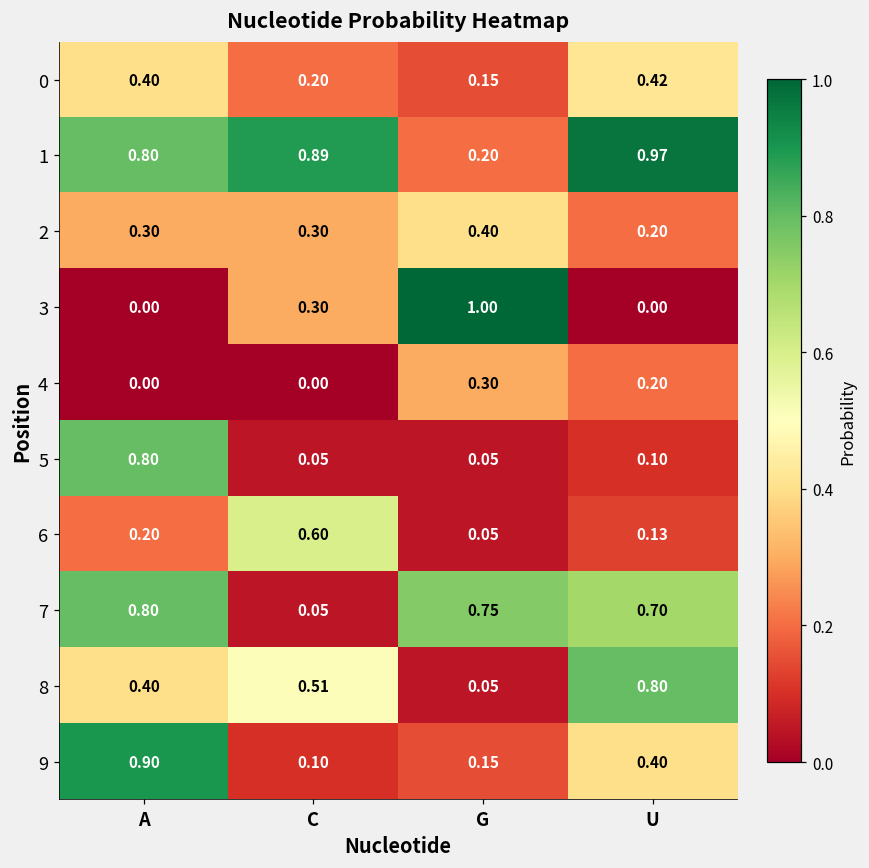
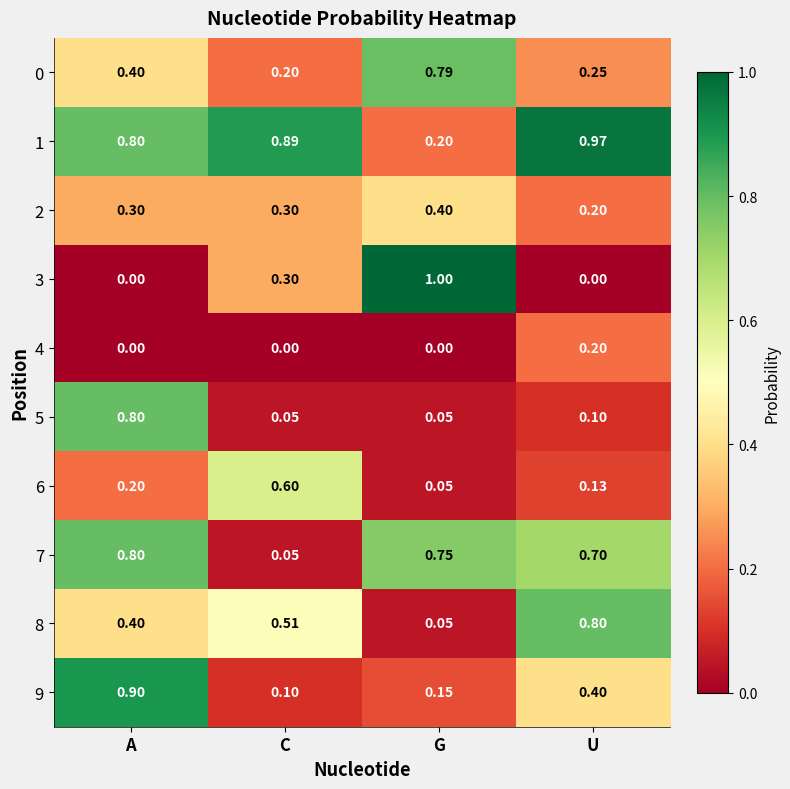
  {
    "0": {
      "A": 0.40,
      "C": 0.20,
-     "G": 0.15,
-     "U": 0.42
+     "G": 0.79,
+     "U": 0.25
    },
    "1": {
      "A": 0.80,
      "C": 0.89,
      "G": 0.20,
      "U": 0.97
    },
    "2": {
      "A": 0.30,
      "C": 0.30,
      "G": 0.40,
      "U": 0.20
    },
    "3": {
      "A": 0.00,
      "C": 0.30,
      "G": 1.00,
      "U": 0.00
    },
    "4": {
      "A": 0.00,
      "C": 0.00,
-     "G": 0.30,
+     "G": 0.00,
      "U": 0.20
    },
    "5": {
      "A": 0.80,
      "C": 0.05,
      "G": 0.05,
      "U": 0.10
    },
    "6": {
      "A": 0.20,
      "C": 0.60,
      "G": 0.05,
      "U": 0.13
    },
    "7": {
      "A": 0.80,
      "C": 0.05,
      "G": 0.75,
      "U": 0.70
    },
    "8": {
      "A": 0.40,
      "C": 0.51,
      "G": 0.05,
      "U": 0.80
    },
    "9": {
      "A": 0.90,
      "C": 0.10,
      "G": 0.15,
      "U": 0.40
    }
  }
